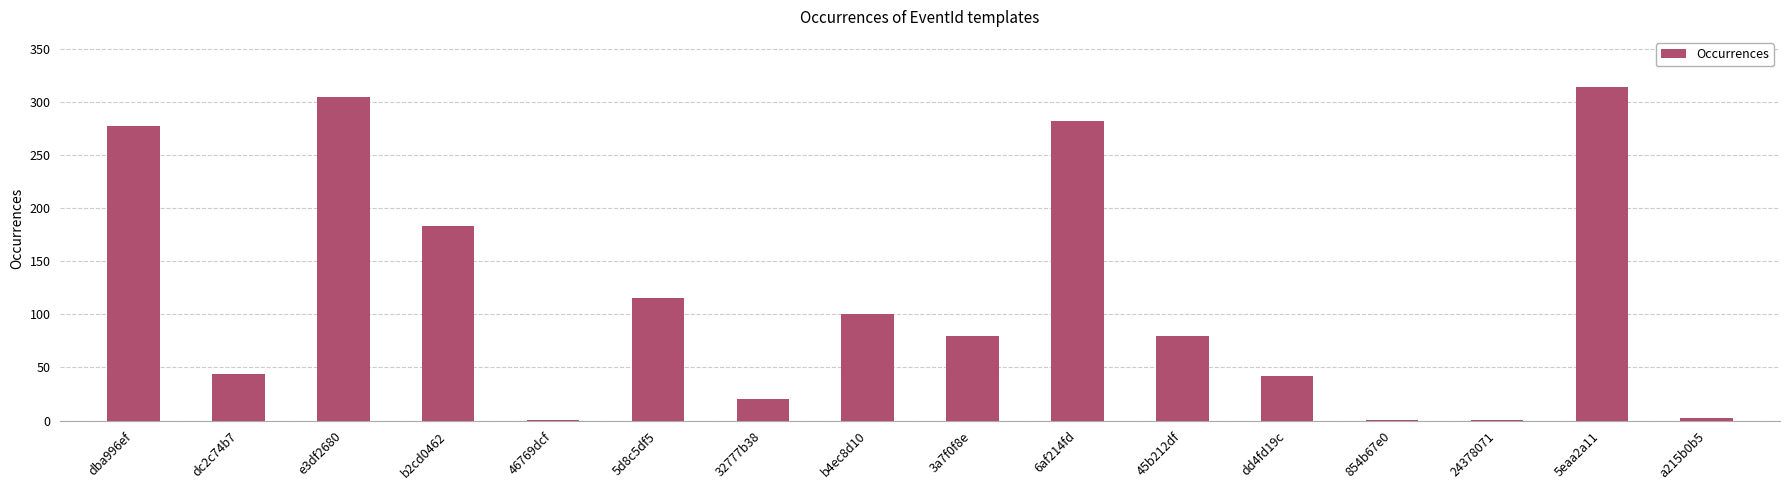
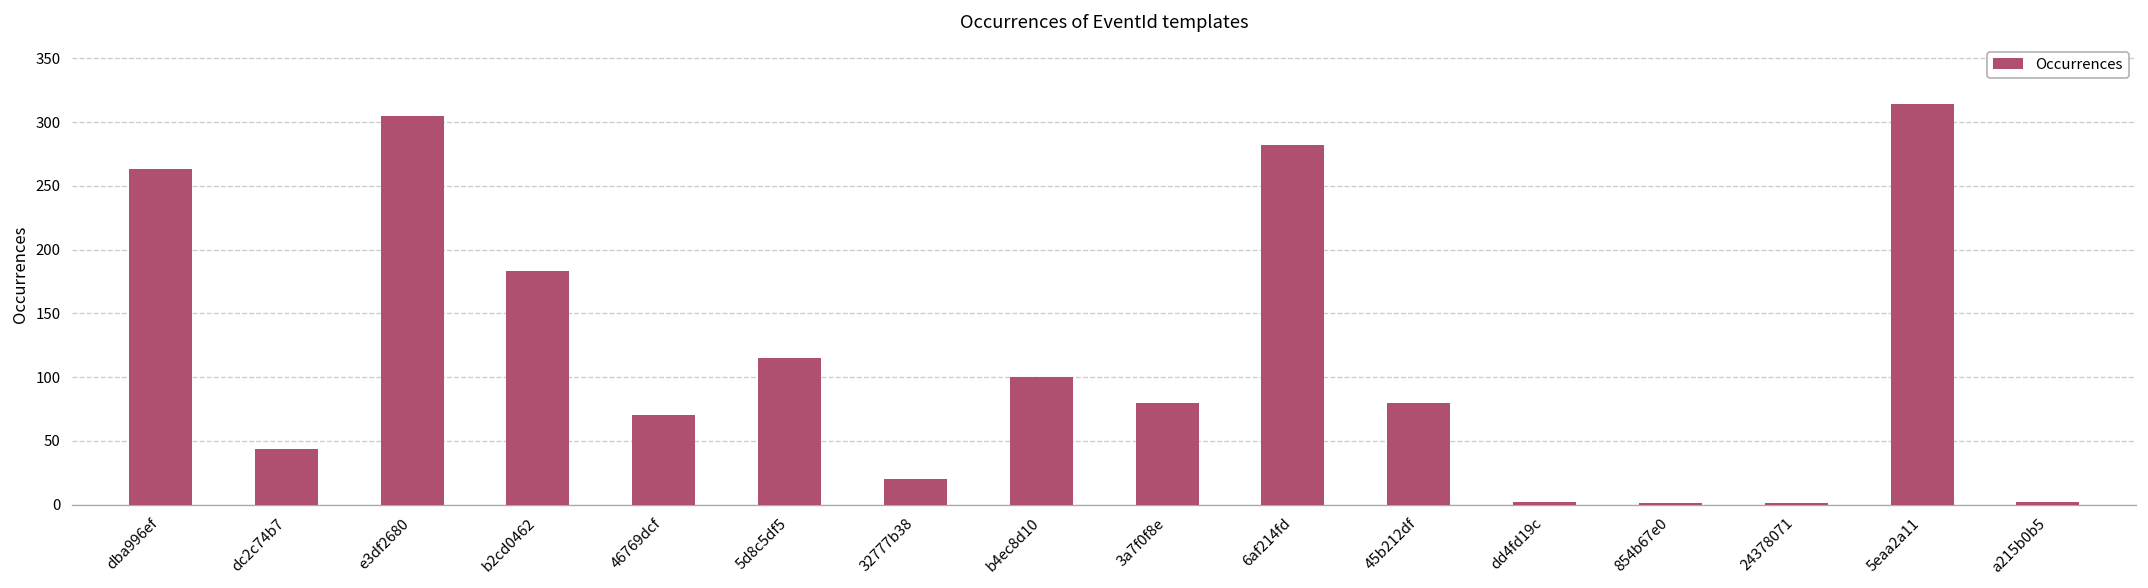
  {
-   "dba996ef": 277,
+   "dba996ef": 263,
    "dc2c74b7": 44,
    "e3df2680": 305,
    "b2cd0462": 183,
-   "46769dcf": 1,
+   "46769dcf": 70,
    "5d8c5df5": 115,
    "32777b38": 20,
    "b4ec8d10": 100,
    "3a7f0f8e": 80,
    "6af214fd": 282,
    "45b212df": 80,
-   "dd4fd19c": 42,
+   "dd4fd19c": 2,
    "5eaa2a11": 314
  }
